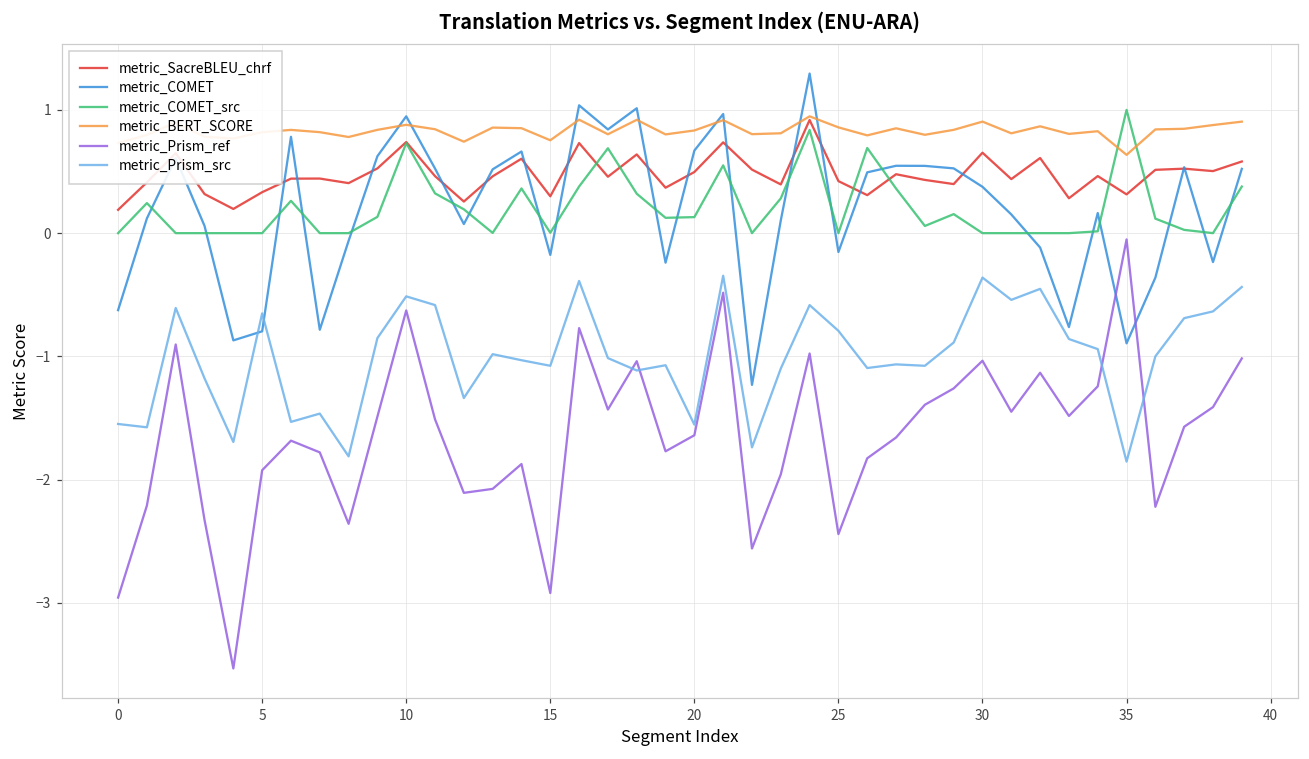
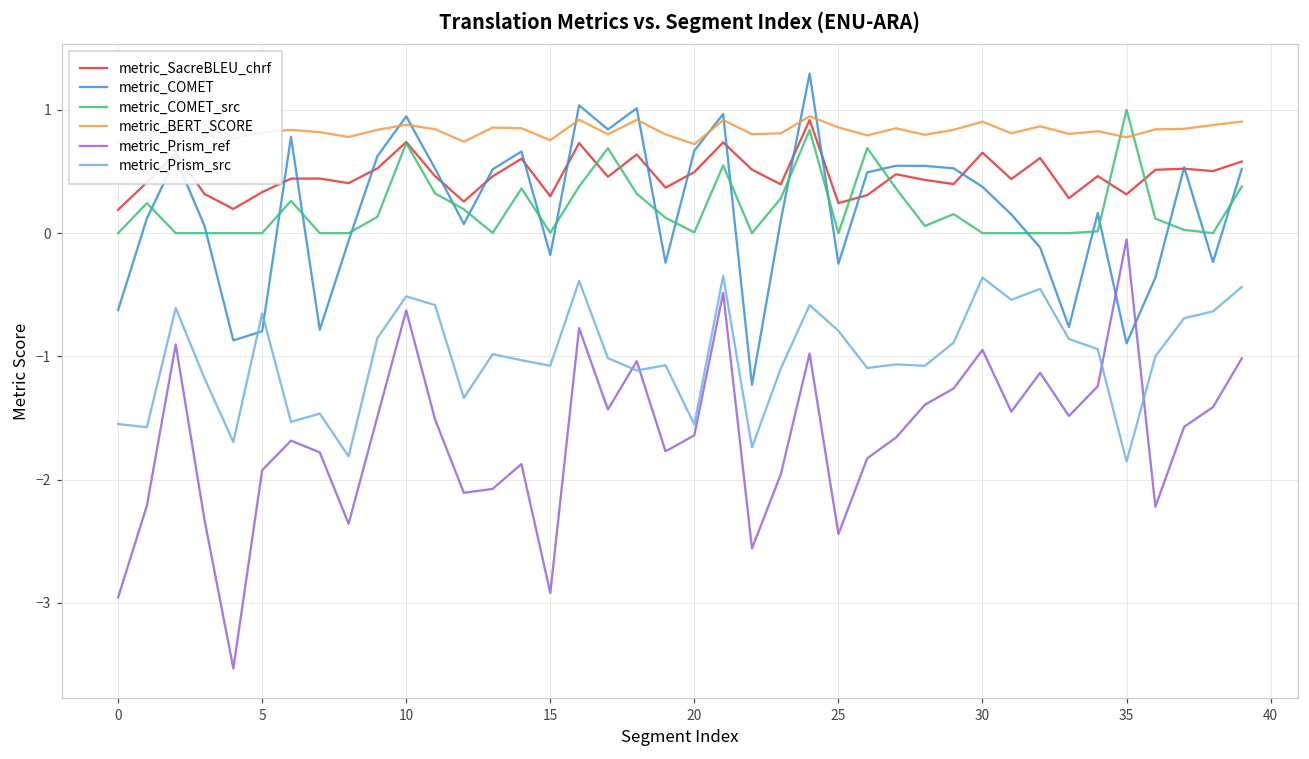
  {
    "metric_SacreBLEU_chrf": {
      "0": 0.19,
      "5": 0.33,
      "15": 0.30,
      "20": 0.50,
-     "25": 0.42,
+     "25": 0.24,
      "30": 0.65,
      "35": 0.31
    },
    "metric_COMET": {
      "0": -0.62,
      "5": -0.80,
      "10": 0.95,
      "15": -0.18,
      "20": 0.67,
-     "25": -0.15,
+     "25": -0.25,
      "30": 0.38,
      "35": -0.89
    },
    "metric_COMET_src": {
      "0": 0.00,
      "5": 0.00,
      "15": 0.00,
-     "20": 0.13,
+     "20": 0.01,
      "25": 0.00,
      "30": 0.00,
      "35": 1.00
    },
    "metric_BERT_SCORE": {
      "10": 0.88,
      "15": 0.75,
-     "20": 0.83,
+     "20": 0.72,
      "25": 0.86,
      "30": 0.90,
-     "35": 0.64
+     "35": 0.78
    },
    "metric_Prism_ref": {
      "0": -2.96,
      "5": -1.92,
      "10": -0.63,
      "15": -2.92,
      "20": -1.64,
      "25": -2.44,
-     "30": -1.04,
+     "30": -0.95,
      "35": -0.05
    },
    "metric_Prism_src": {
      "0": -1.55,
      "5": -0.65,
      "10": -0.51,
      "15": -1.08,
      "20": -1.55,
      "25": -0.79,
      "30": -0.36,
      "35": -1.85
    }
  }
